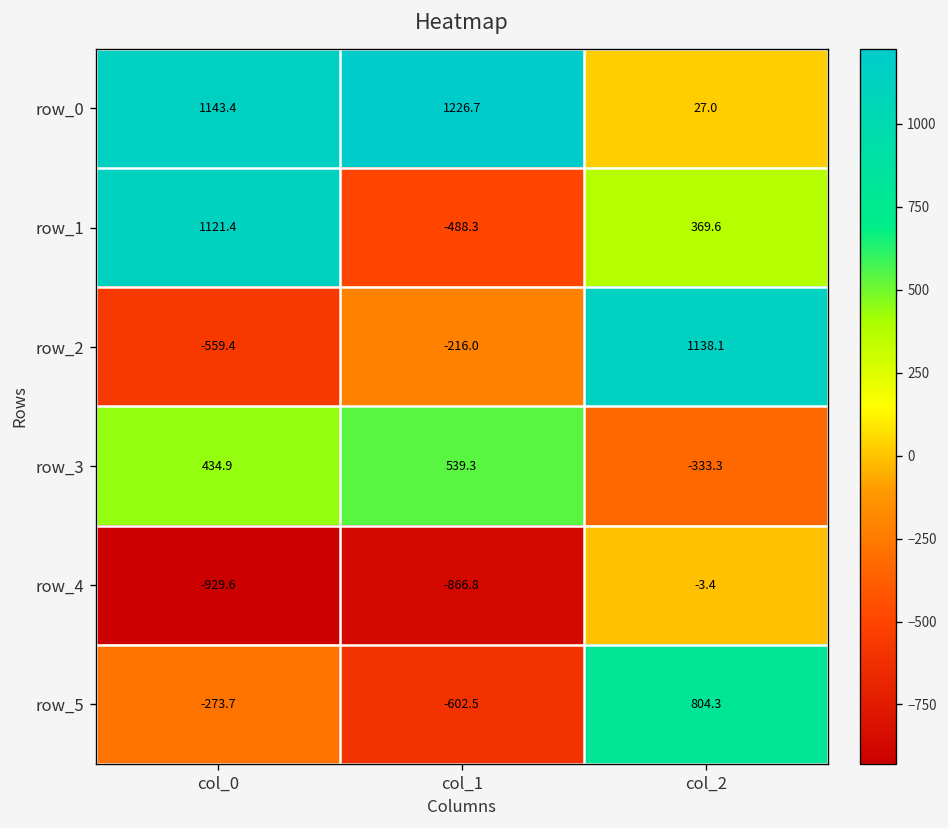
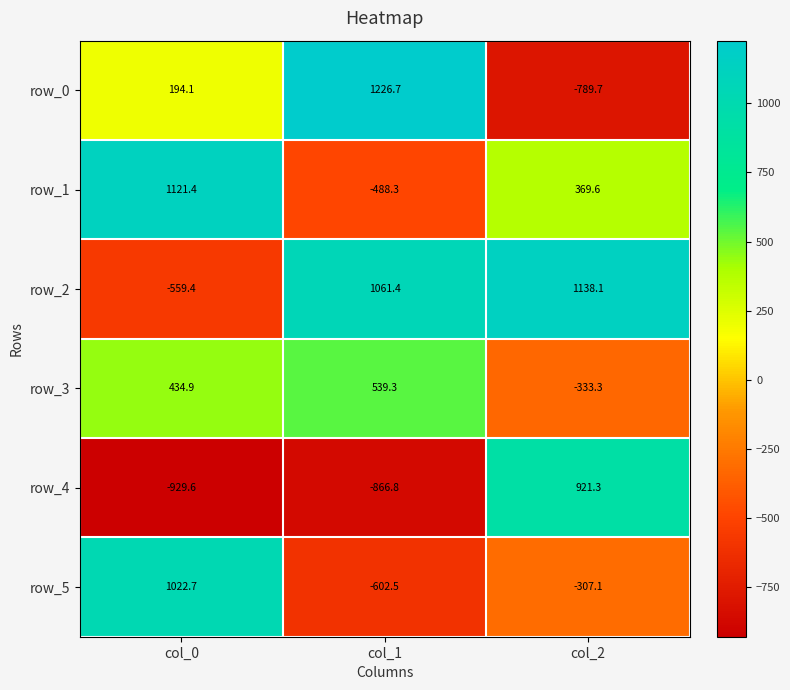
  {
    "row_0": {
-     "col_0": 1143.4,
+     "col_0": 194.1,
      "col_1": 1226.7,
-     "col_2": 27.0
+     "col_2": -789.7
    },
    "row_1": {
      "col_0": 1121.4,
      "col_1": -488.3,
      "col_2": 369.6
    },
    "row_2": {
      "col_0": -559.4,
-     "col_1": -216.0,
+     "col_1": 1061.4,
      "col_2": 1138.1
    },
    "row_3": {
      "col_0": 434.9,
      "col_1": 539.3,
      "col_2": -333.3
    },
    "row_4": {
      "col_0": -929.6,
      "col_1": -866.8,
-     "col_2": -3.4
+     "col_2": 921.3
    },
    "row_5": {
-     "col_0": -273.7,
+     "col_0": 1022.7,
      "col_1": -602.5,
-     "col_2": 804.3
+     "col_2": -307.1
    }
  }
